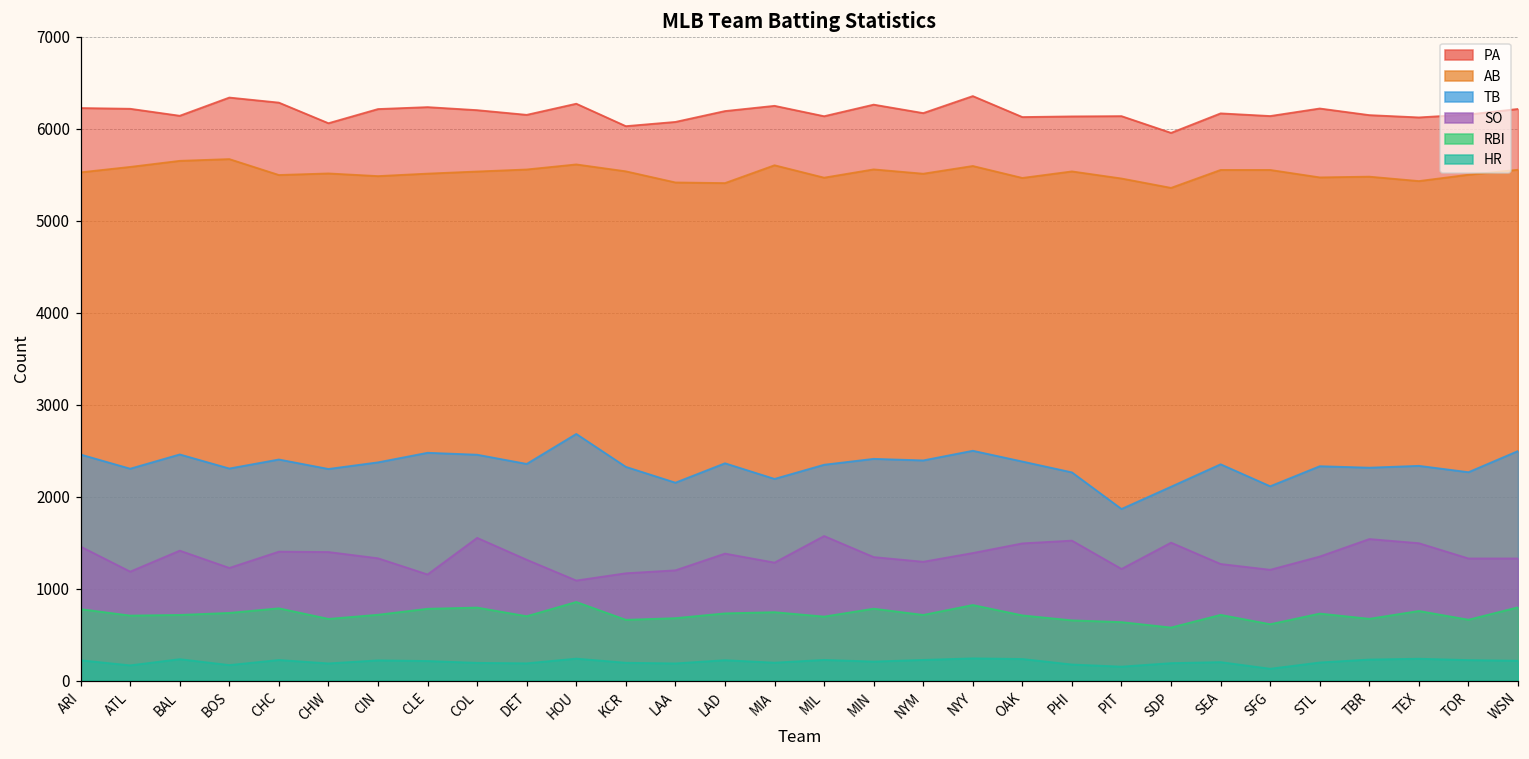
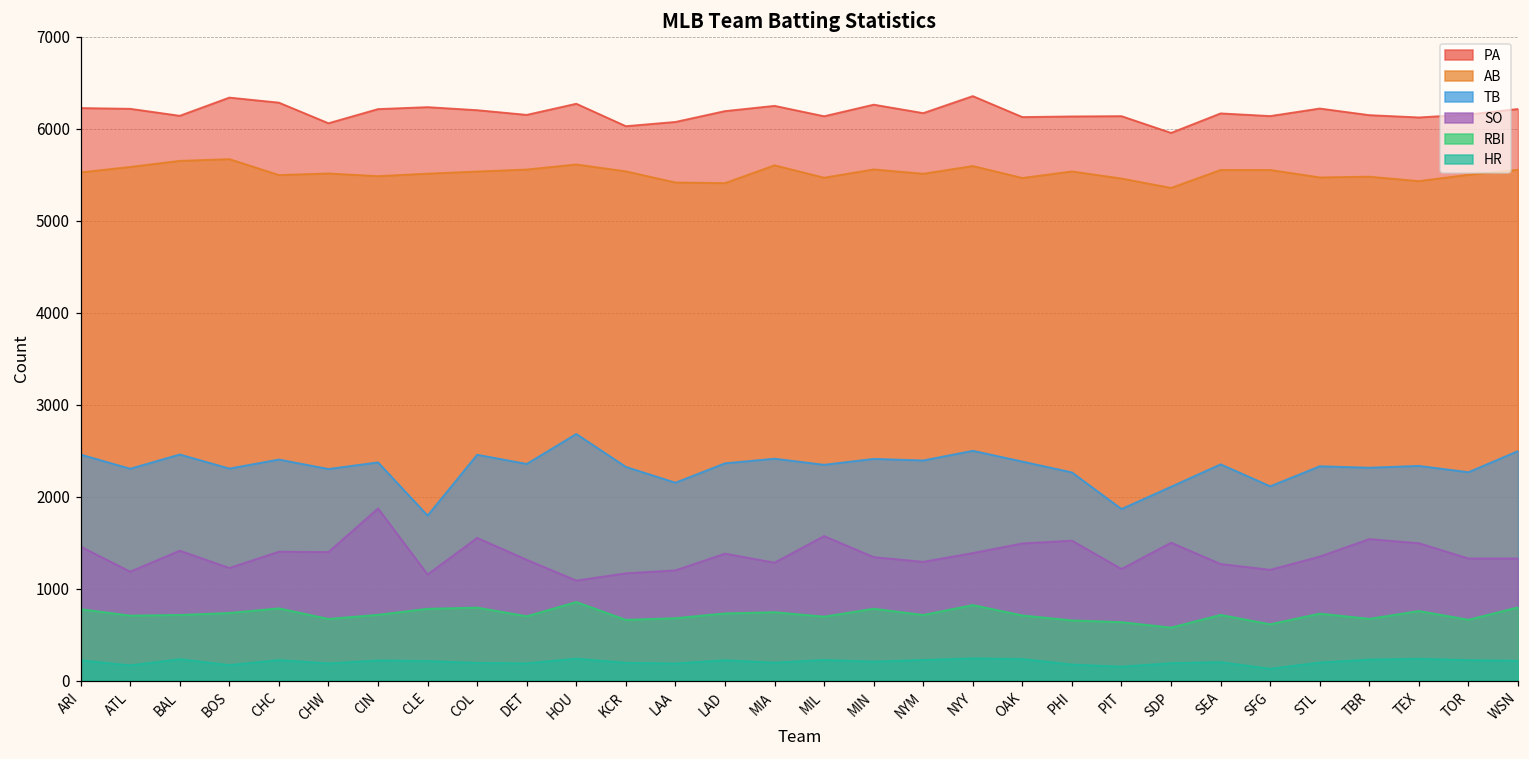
  {
    "TB": {
      "ARI": 2500,
      "ATL": 2300,
      "BAL": 2500,
      "BOS": 2300,
      "CHC": 2400,
      "CHW": 2300,
      "CIN": 2400,
-     "CLE": 2500,
+     "CLE": 1800,
      "COL": 2500,
      "DET": 2400,
      "HOU": 2700,
      "KCR": 2300,
      "LAA": 2200,
      "LAD": 2400,
-     "MIA": 2200,
+     "MIA": 2400,
      "MIL": 2300,
      "MIN": 2400,
      "NYM": 2400,
      "NYY": 2500,
      "OAK": 2400,
      "PHI": 2300,
      "PIT": 1900,
      "SDP": 2100,
      "SEA": 2400,
      "SFG": 2100,
      "STL": 2300,
      "TBR": 2300,
      "TEX": 2300,
      "TOR": 2300,
      "WSN": 2500
    },
    "SO": {
      "ARI": 1500,
      "ATL": 1200,
      "BAL": 1400,
      "BOS": 1200,
      "CHC": 1400,
      "CHW": 1400,
-     "CIN": 1300,
+     "CIN": 1900,
      "CLE": 1200,
      "COL": 1600,
      "DET": 1300,
      "HOU": 1100,
      "KCR": 1200,
      "LAA": 1200,
      "LAD": 1400,
      "MIA": 1300,
      "MIL": 1600,
      "MIN": 1300,
      "NYM": 1300,
      "NYY": 1400,
      "OAK": 1500,
      "PHI": 1500,
      "PIT": 1200,
      "SDP": 1500,
      "SEA": 1300,
      "SFG": 1200,
      "STL": 1300,
      "TBR": 1500,
      "TEX": 1500,
      "TOR": 1300,
      "WSN": 1300
    }
  }
